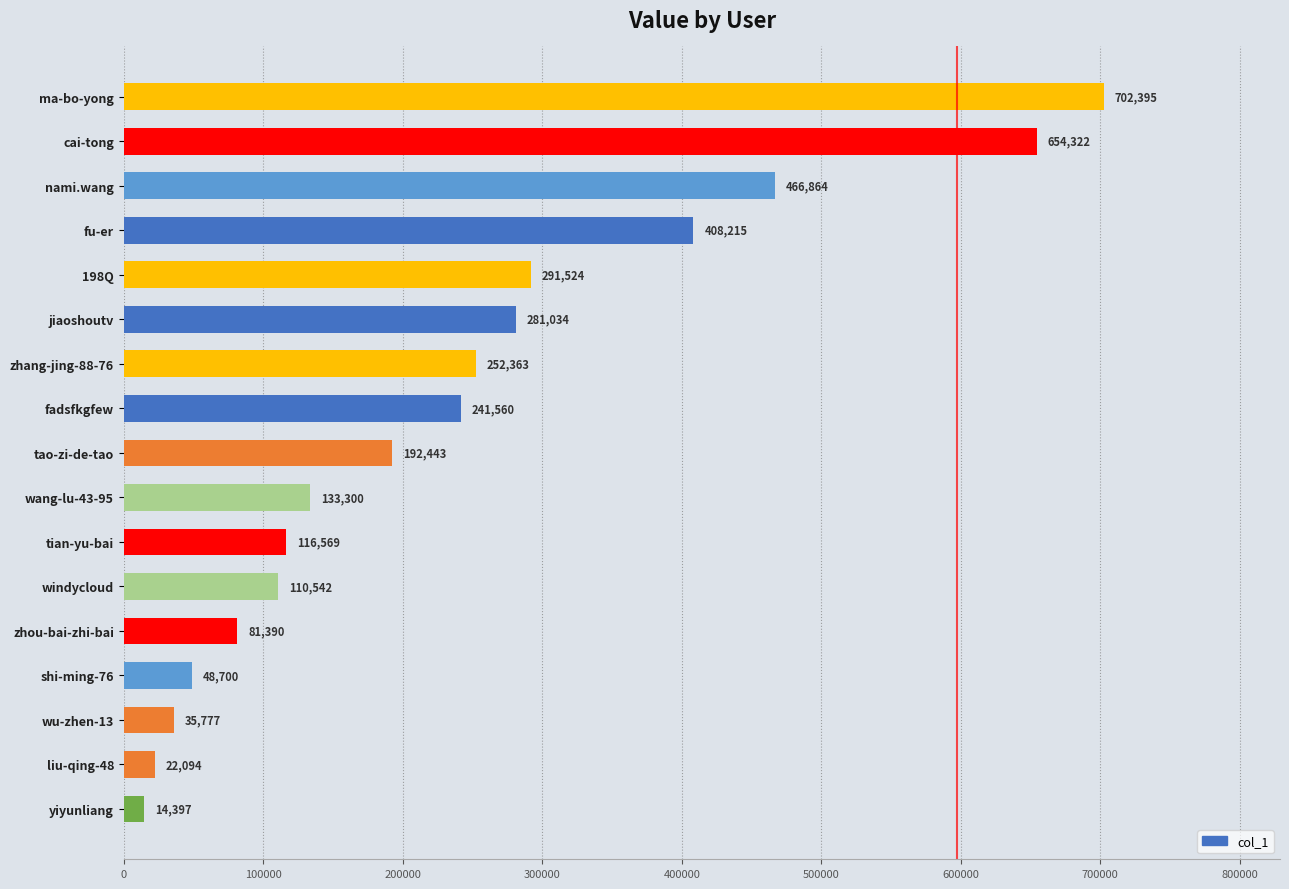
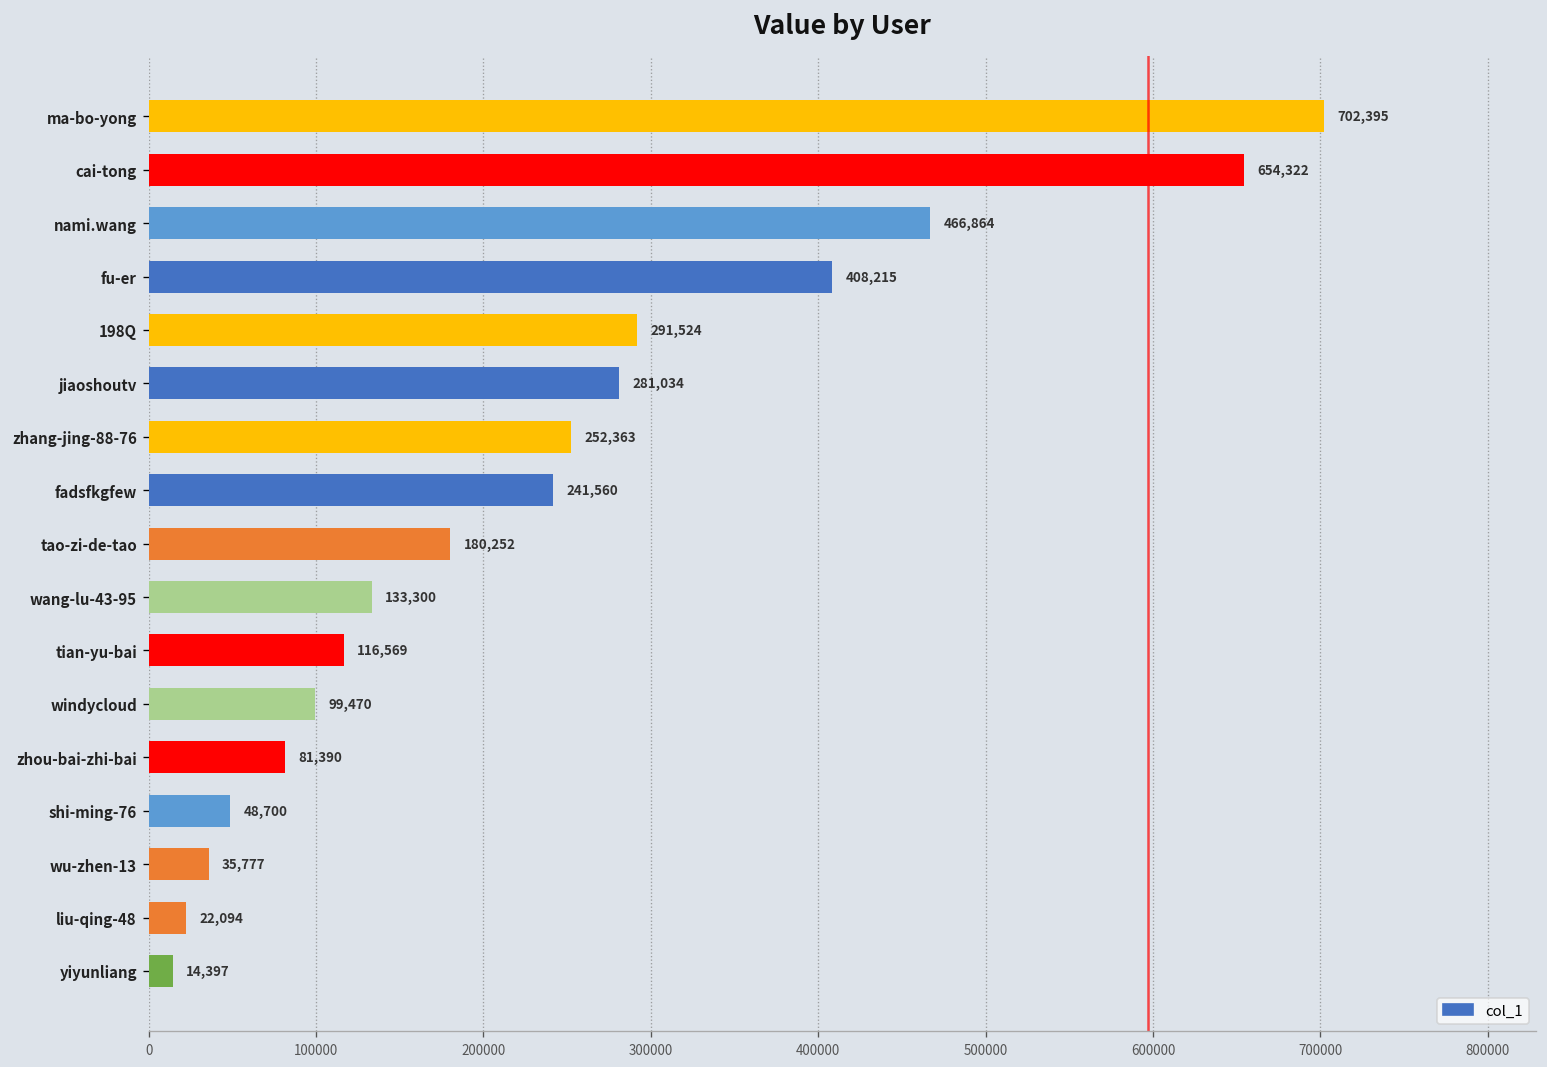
  {
    "ma-bo-yong": "702,395",
    "cai-tong": "654,322",
    "nami.wang": "466,864",
    "fu-er": "408,215",
    "198Q": "291,524",
    "jiaoshoutv": "281,034",
    "zhang-jing-88-76": "252,363",
    "fadsfkgfew": "241,560",
-   "tao-zi-de-tao": "192,443",
+   "tao-zi-de-tao": "180,252",
    "wang-lu-43-95": "133,300",
    "tian-yu-bai": "116,569",
-   "windycloud": "110,542",
+   "windycloud": "99,470",
    "zhou-bai-zhi-bai": "81,390",
    "shi-ming-76": "48,700",
    "wu-zhen-13": "35,777",
    "liu-qing-48": "22,094",
    "yiyunliang": "14,397"
  }
